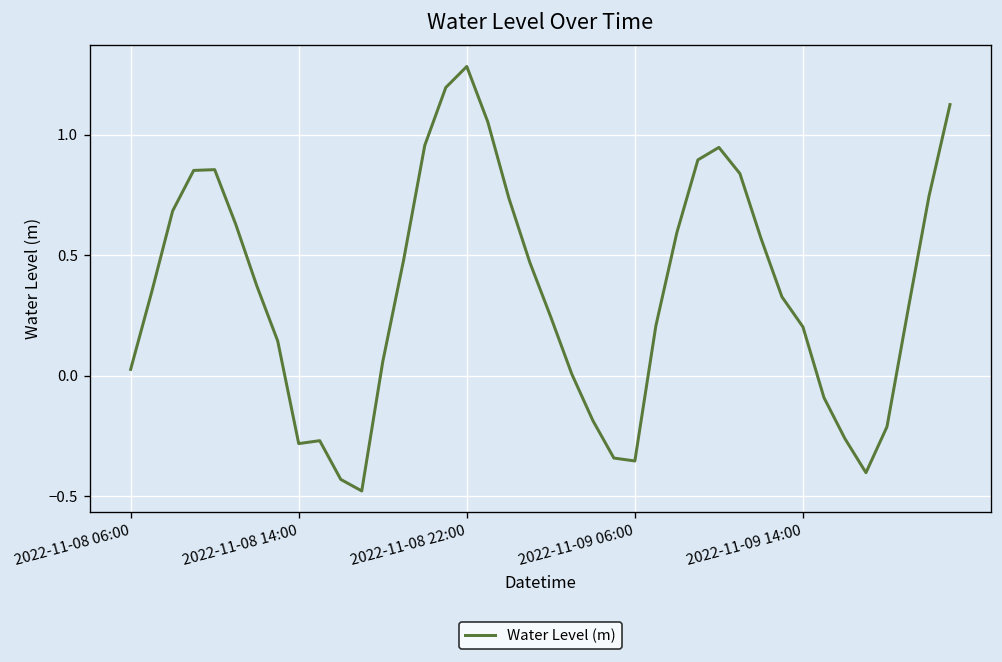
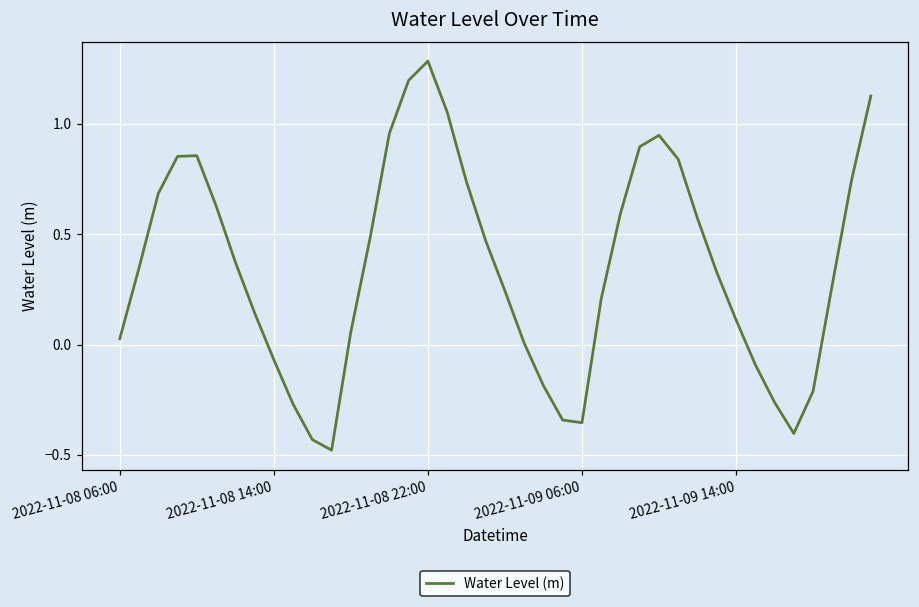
  {
    "2022-11-08 06:00": 0.03,
-   "2022-11-08 14:00": -0.28,
+   "2022-11-08 14:00": -0.07,
    "2022-11-08 22:00": 1.28,
    "2022-11-09 06:00": -0.35,
-   "2022-11-09 14:00": 0.20
+   "2022-11-09 14:00": 0.11
  }
